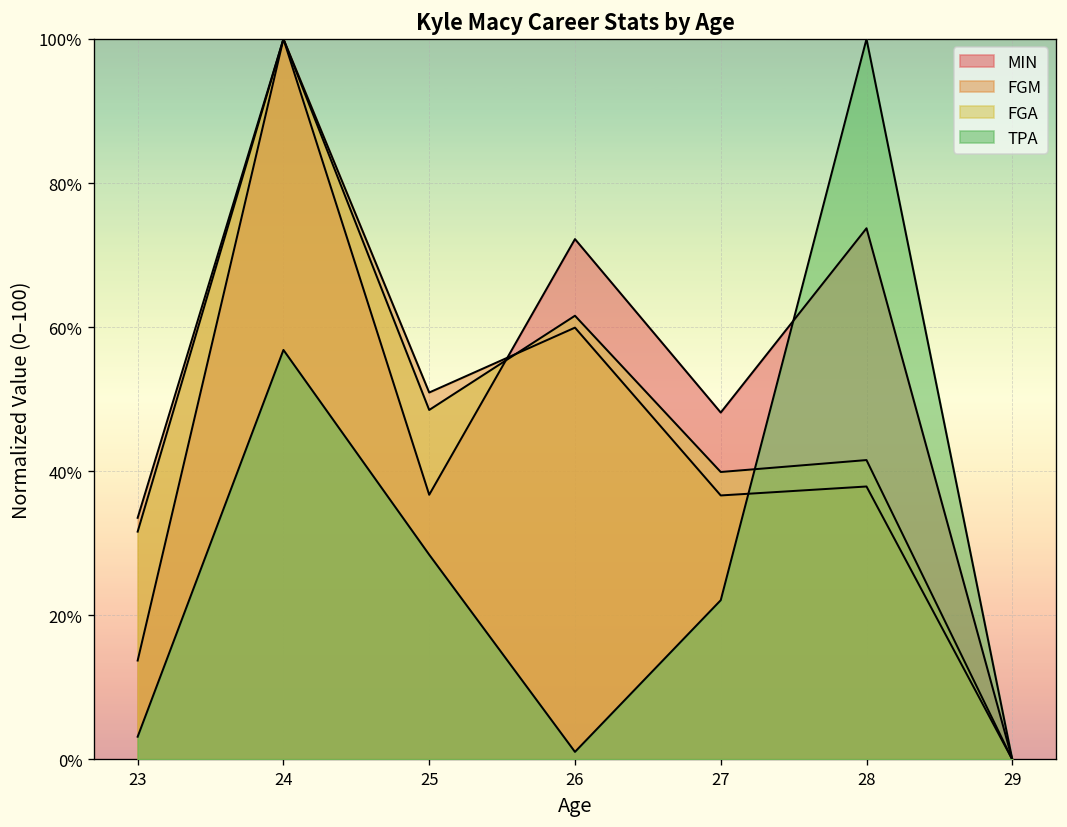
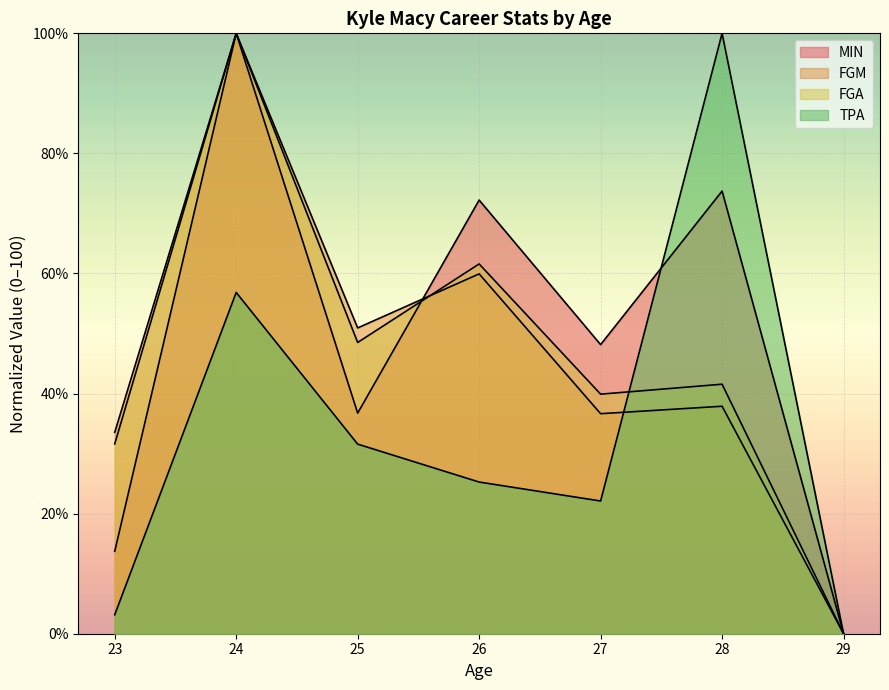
  {
    "TPA": {
      "23": "3%",
      "24": "57%",
-     "25": "28%",
-     "26": "1%",
+     "25": "32%",
+     "26": "25%",
      "27": "22%",
      "28": "100%"
    }
  }
